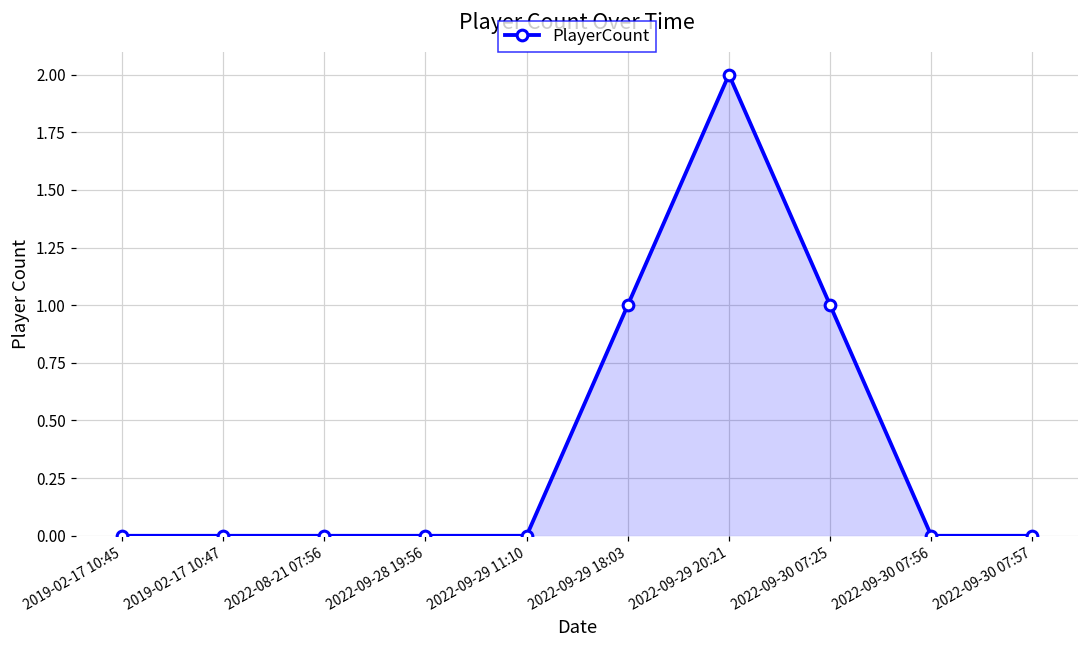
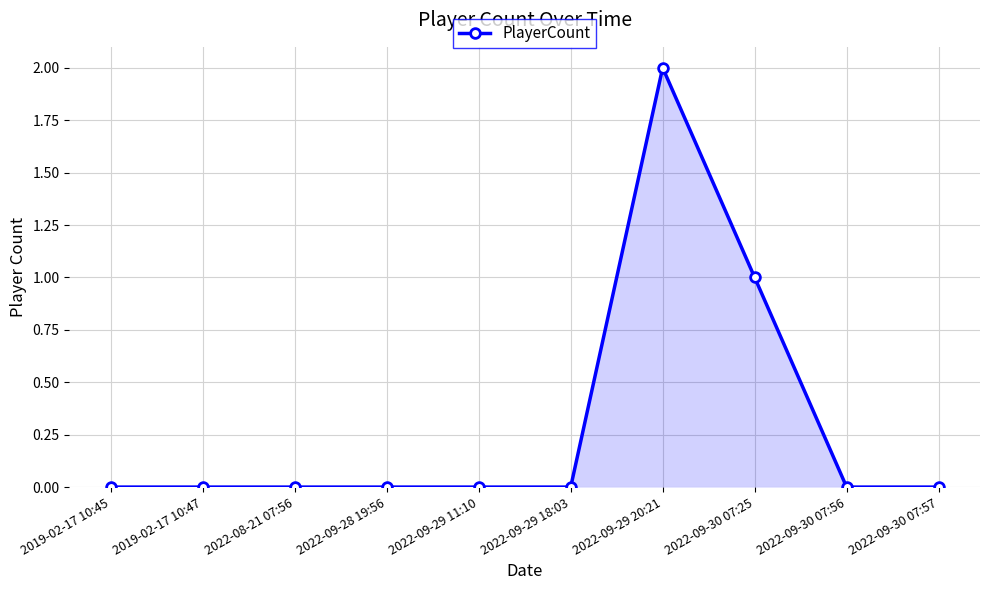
  {
    "2019-02-17 10:45": 0,
    "2019-02-17 10:47": 0,
    "2022-08-21 07:56": 0,
    "2022-09-28 19:56": 0,
    "2022-09-29 11:10": 0,
-   "2022-09-29 18:03": 1,
+   "2022-09-29 18:03": 0,
    "2022-09-29 20:21": 2,
    "2022-09-30 07:25": 1,
    "2022-09-30 07:56": 0,
    "2022-09-30 07:57": 0
  }
